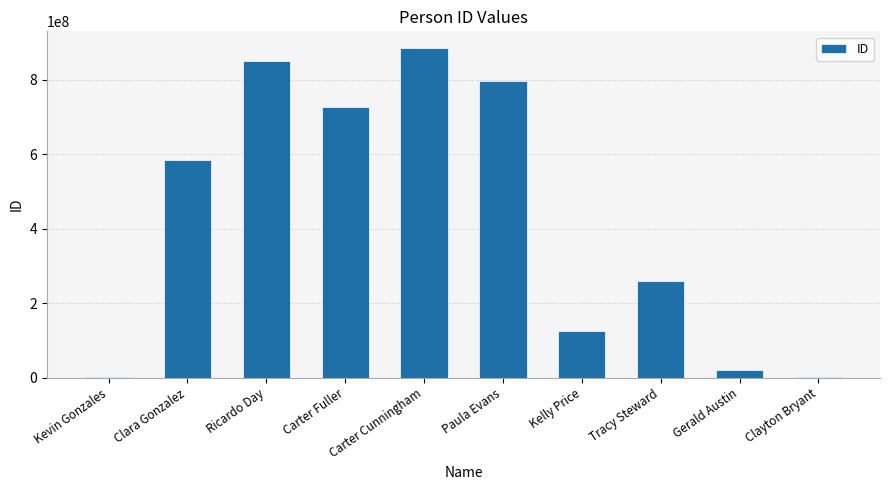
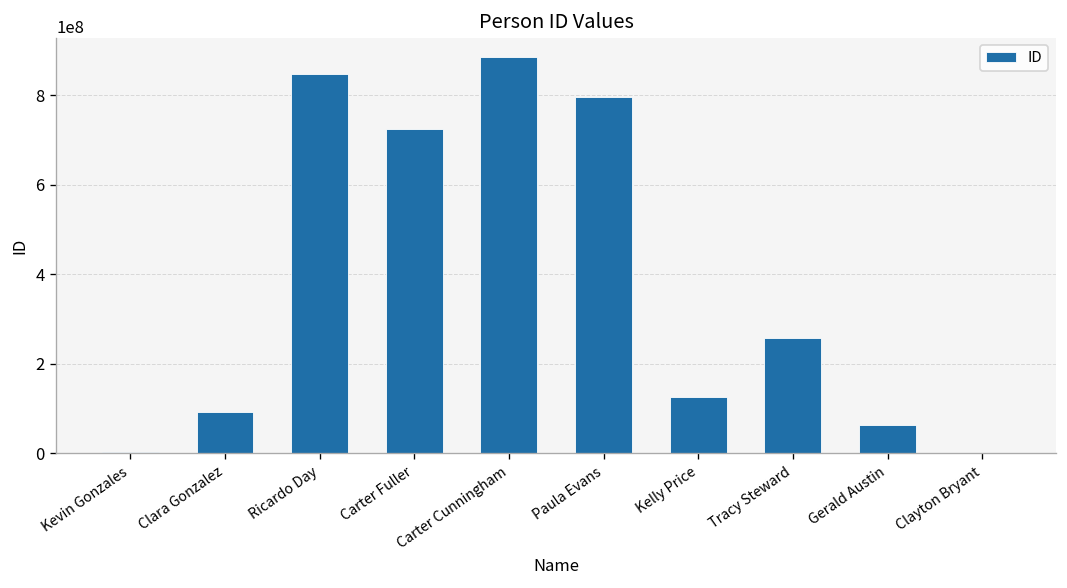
  {
-   "Clara Gonzalez": 580000000,
+   "Clara Gonzalez": 90000000,
    "Ricardo Day": 850000000,
    "Carter Fuller": 730000000,
    "Carter Cunningham": 880000000,
    "Paula Evans": 800000000,
    "Kelly Price": 130000000,
    "Tracy Steward": 260000000,
-   "Gerald Austin": 20000000
+   "Gerald Austin": 60000000
  }
